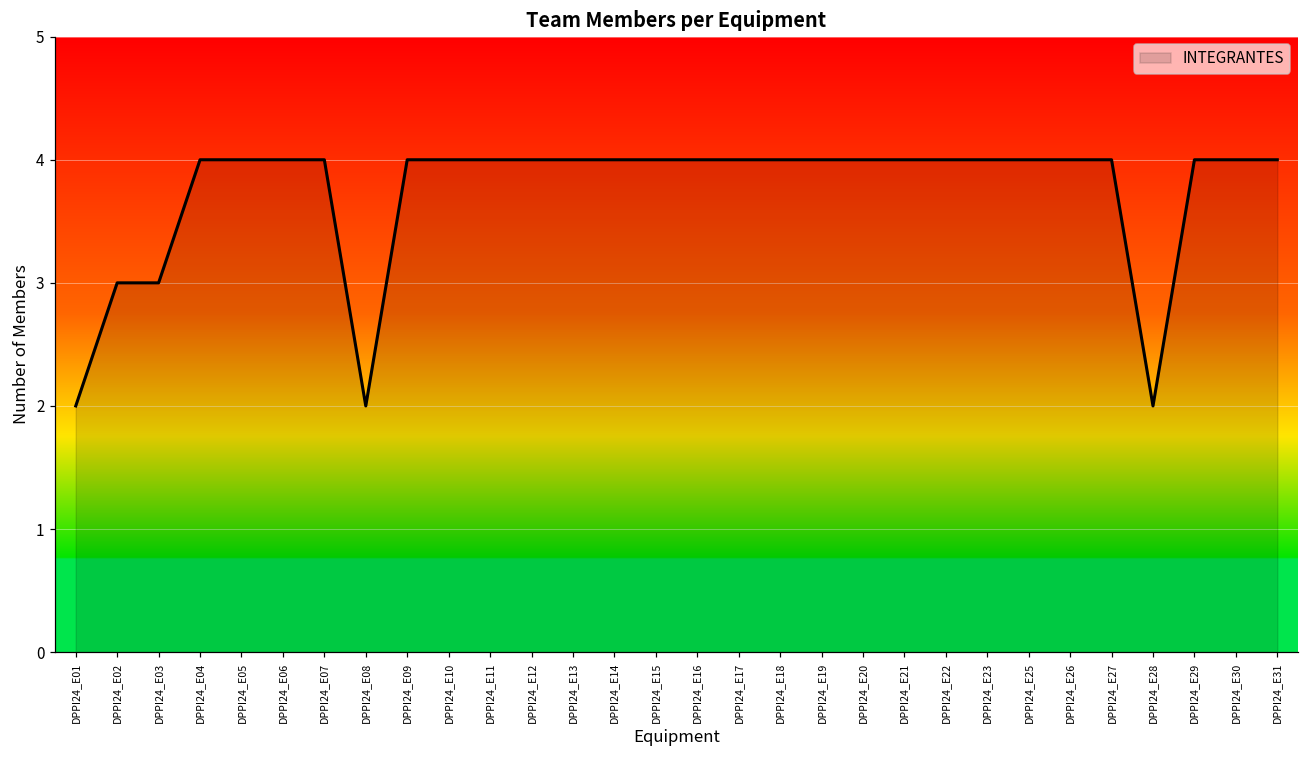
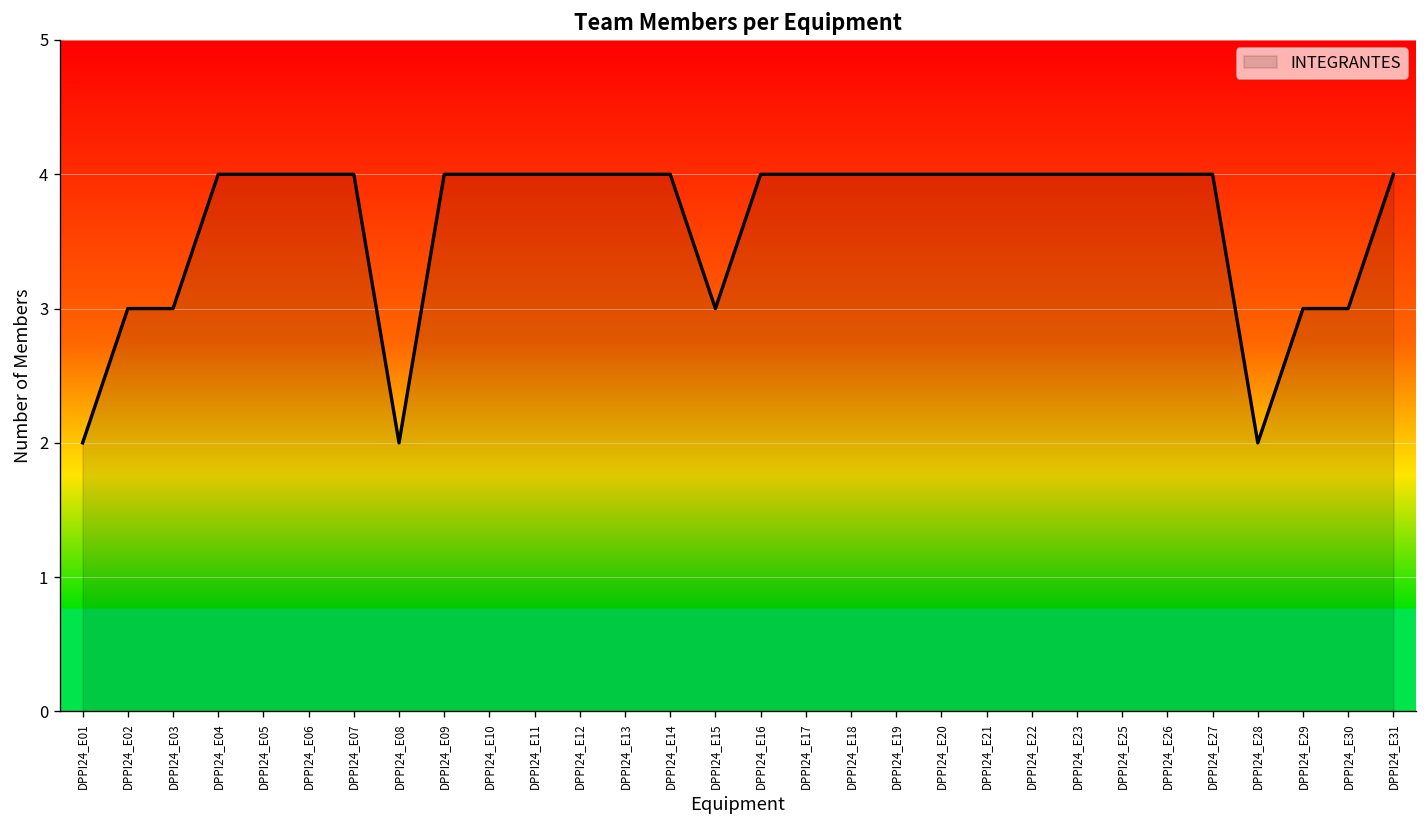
  {
    "DPPI24_E01": 2,
    "DPPI24_E02": 3,
    "DPPI24_E03": 3,
    "DPPI24_E04": 4,
    "DPPI24_E05": 4,
    "DPPI24_E06": 4,
    "DPPI24_E07": 4,
    "DPPI24_E08": 2,
    "DPPI24_E09": 4,
    "DPPI24_E10": 4,
    "DPPI24_E11": 4,
    "DPPI24_E12": 4,
    "DPPI24_E13": 4,
    "DPPI24_E14": 4,
-   "DPPI24_E15": 4,
+   "DPPI24_E15": 3,
    "DPPI24_E16": 4,
    "DPPI24_E17": 4,
    "DPPI24_E18": 4,
    "DPPI24_E19": 4,
    "DPPI24_E20": 4,
    "DPPI24_E21": 4,
    "DPPI24_E22": 4,
    "DPPI24_E23": 4,
    "DPPI24_E25": 4,
    "DPPI24_E26": 4,
    "DPPI24_E27": 4,
    "DPPI24_E28": 2,
-   "DPPI24_E29": 4,
-   "DPPI24_E30": 4,
+   "DPPI24_E29": 3,
+   "DPPI24_E30": 3,
    "DPPI24_E31": 4
  }
